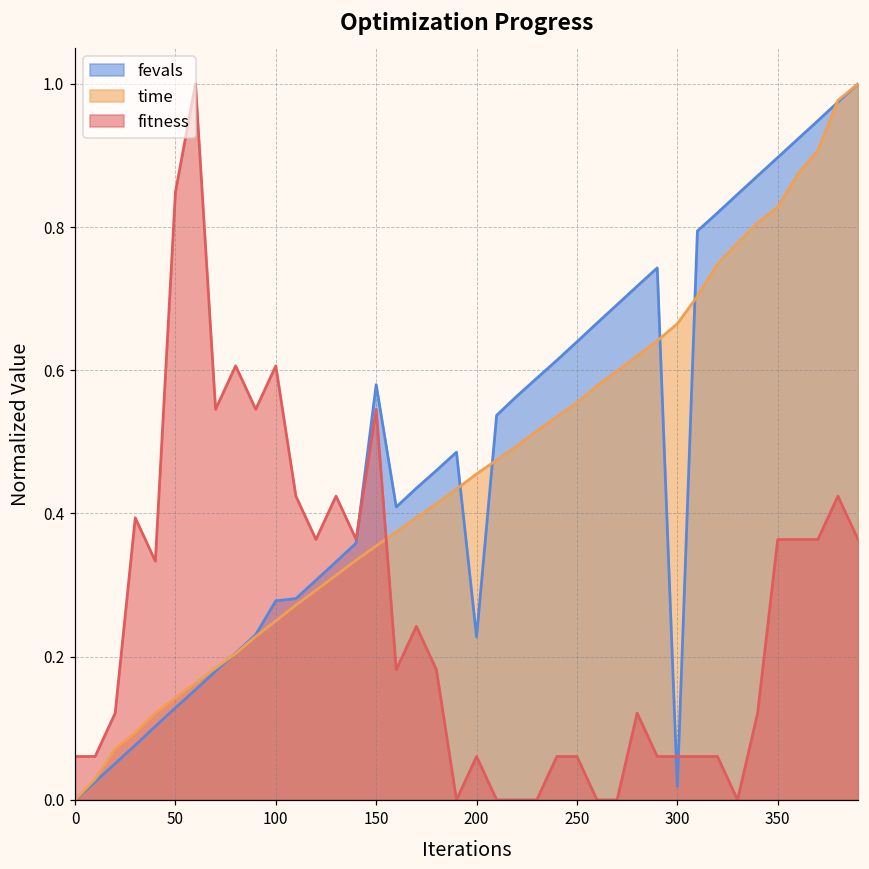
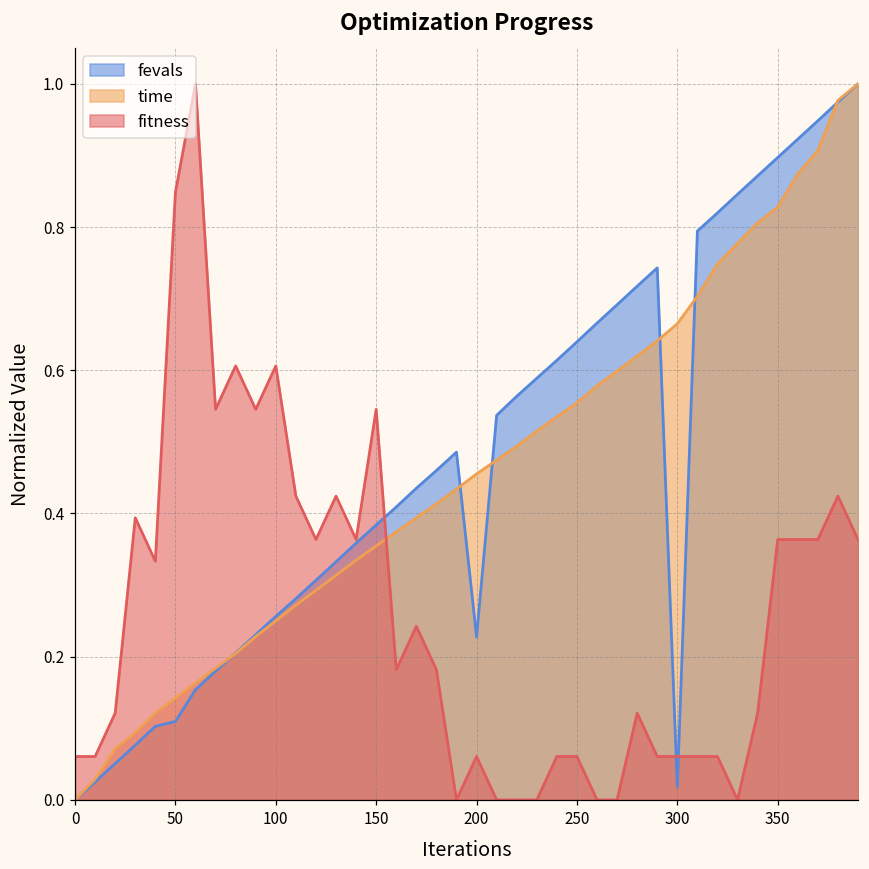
  {
    "fevals": {
-     "50": 0.13,
-     "100": 0.28,
-     "150": 0.58,
+     "50": 0.11,
+     "100": 0.26,
+     "150": 0.38,
      "200": 0.23,
      "250": 0.64,
      "300": 0.02,
      "350": 0.90
    }
  }
